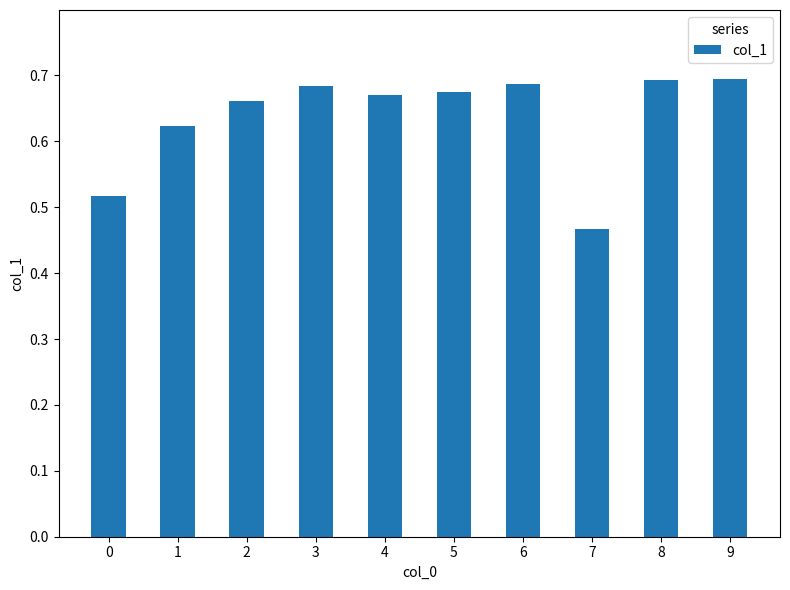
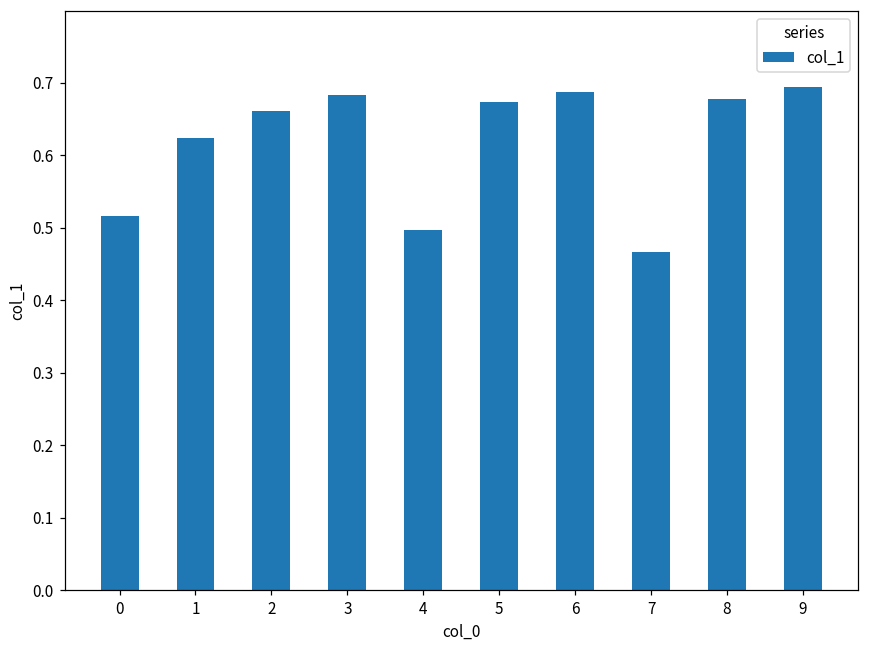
  {
    "0": 0.52,
    "1": 0.62,
    "2": 0.66,
    "3": 0.68,
-   "4": 0.67,
+   "4": 0.50,
    "5": 0.67,
    "6": 0.69,
    "7": 0.47,
-   "8": 0.69,
+   "8": 0.68,
    "9": 0.70
  }
